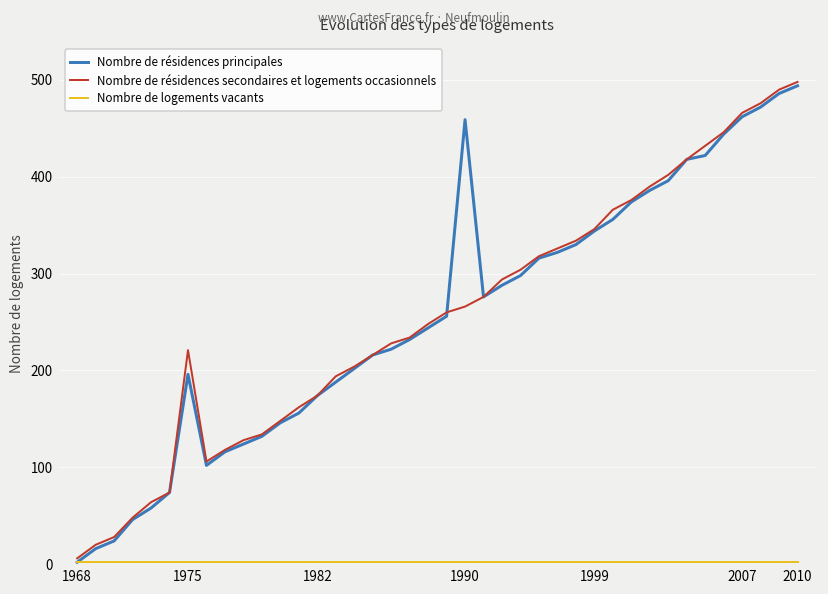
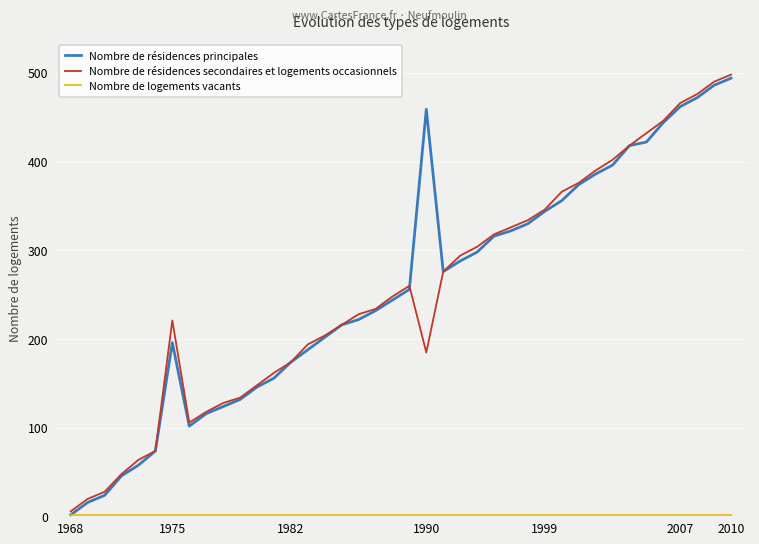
  {
    "Nombre de résidences principales": {
      "1975": 200,
      "1990": 460,
      "2007": 460,
      "2010": 490
    },
    "Nombre de résidences secondaires et logements occasionnels": {
      "1968": 10,
      "1975": 220,
-     "1990": 270,
+     "1990": 190,
      "2007": 470,
      "2010": 500
    },
    "Nombre de logements vacants": {
      "1975": 0,
      "1982": 0,
      "1990": 0,
      "1999": 0,
      "2007": 0,
      "2010": 0
    }
  }
